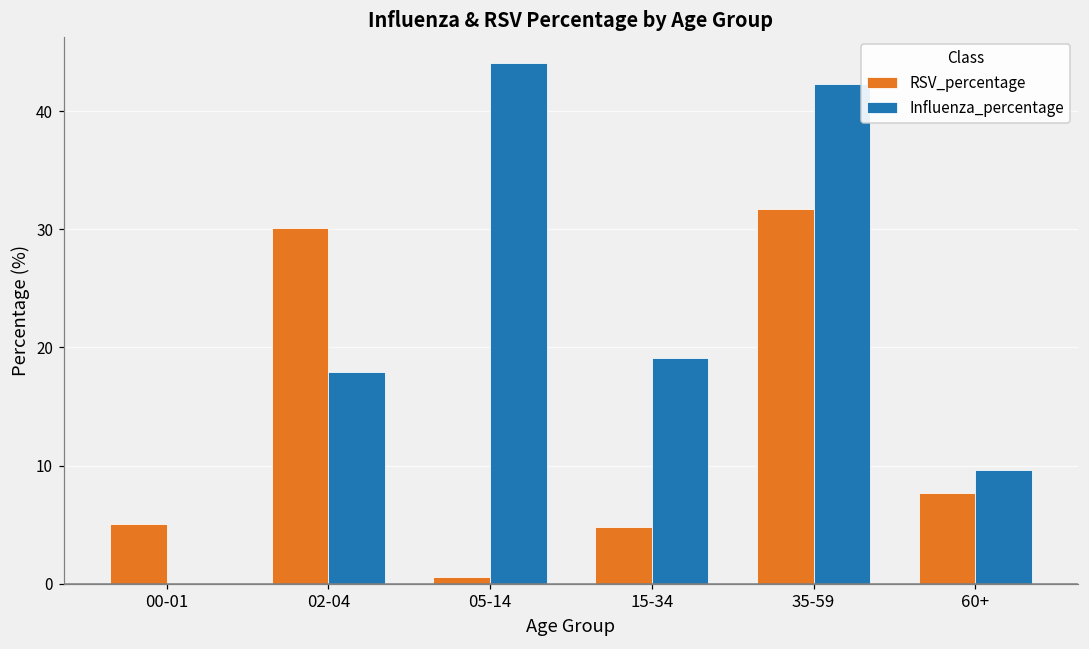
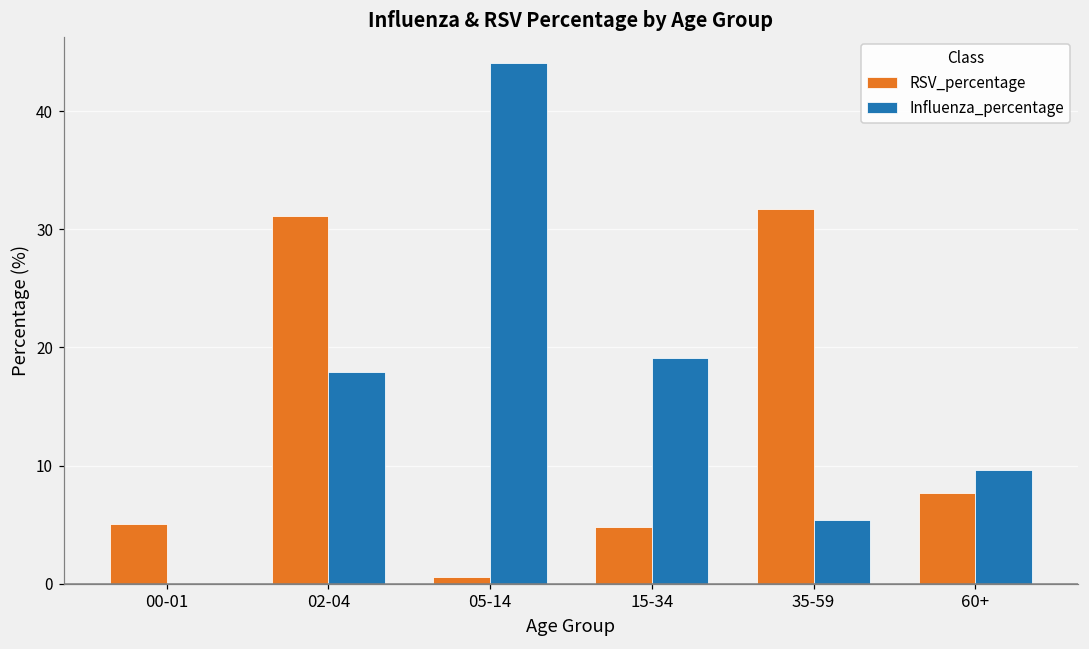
  {
    "RSV_percentage": {
      "00-01": 5.1,
-     "02-04": 30.1,
+     "02-04": 31.1,
      "05-14": 0.6,
      "15-34": 4.8,
      "35-59": 31.7,
      "60+": 7.7
    },
    "Influenza_percentage": {
      "00-01": 0.0,
      "02-04": 17.9,
      "05-14": 44.1,
      "15-34": 19.1,
-     "35-59": 42.3,
+     "35-59": 5.4,
      "60+": 9.6
    }
  }
